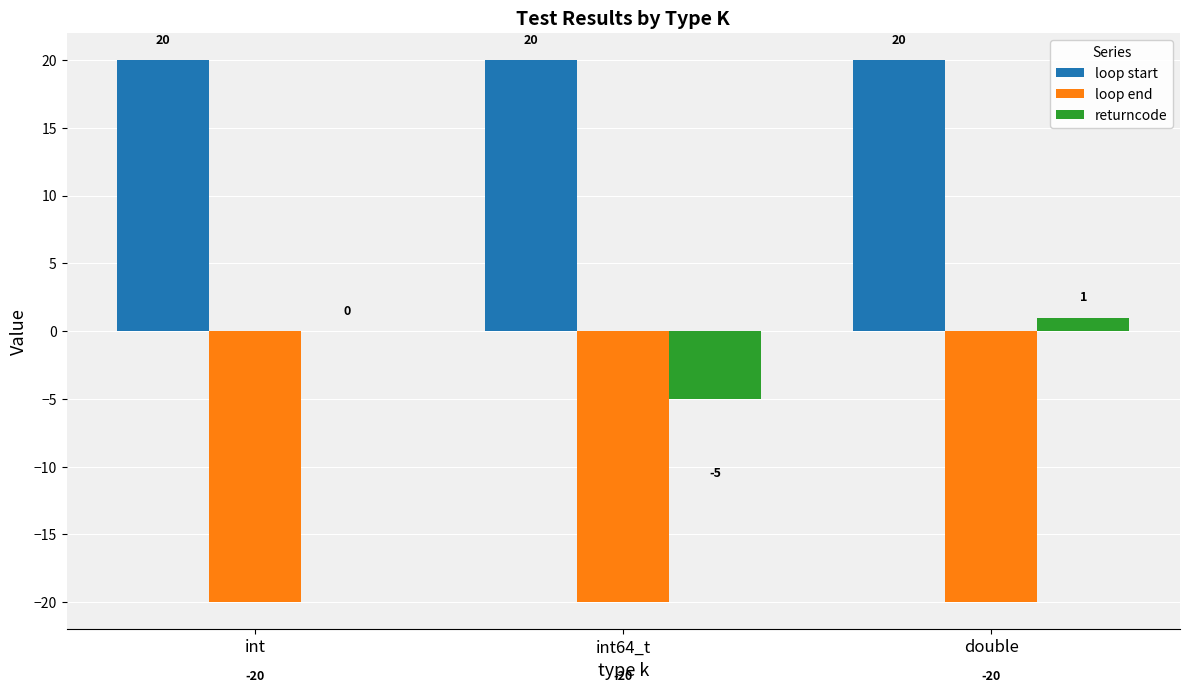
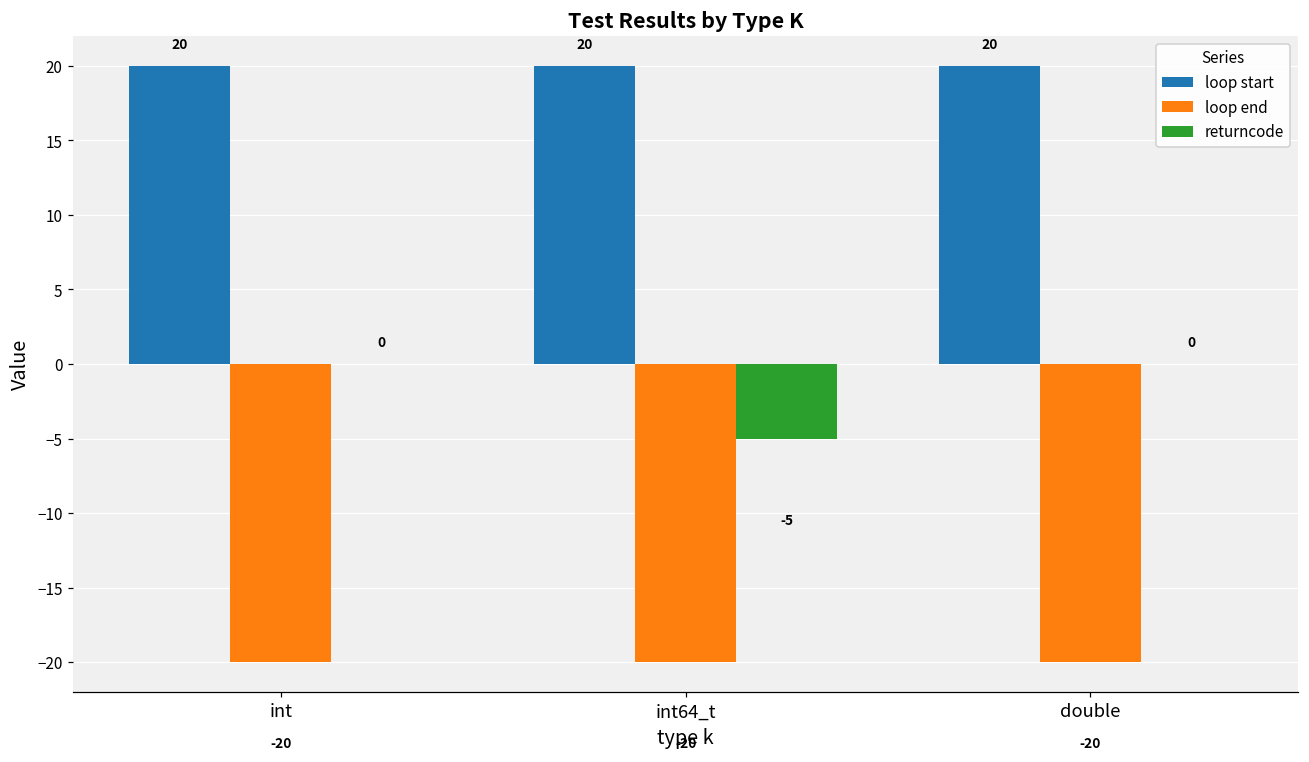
  {
    "loop start": {
      "int": 20,
      "int64_t": 20,
      "double": 20
    },
    "loop end": {
      "int": -20.0,
      "int64_t": -20.0,
      "double": -20.0
    },
    "returncode": {
      "int": 0,
-     "double": 1
+     "double": 0
    }
  }
